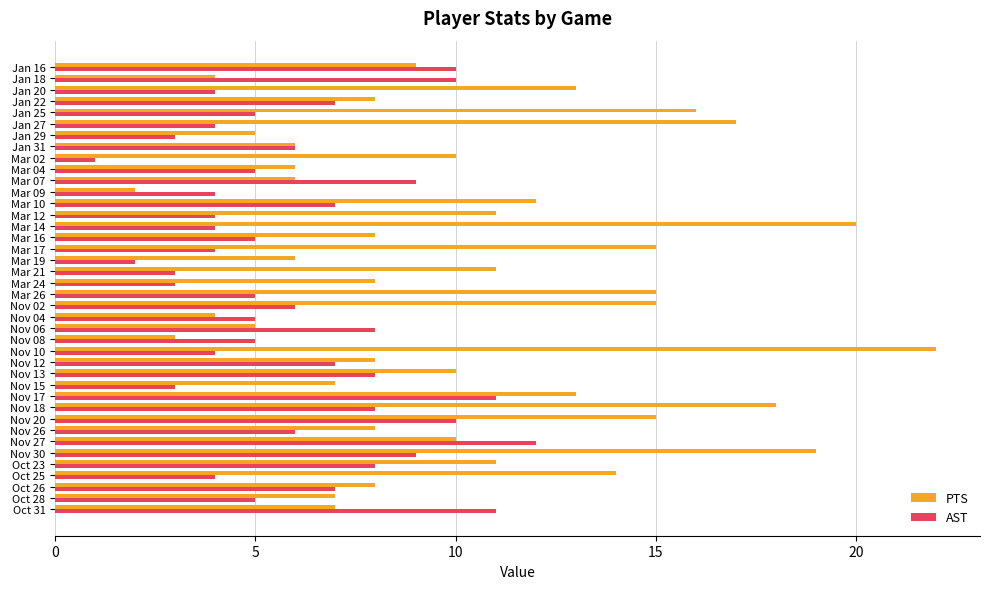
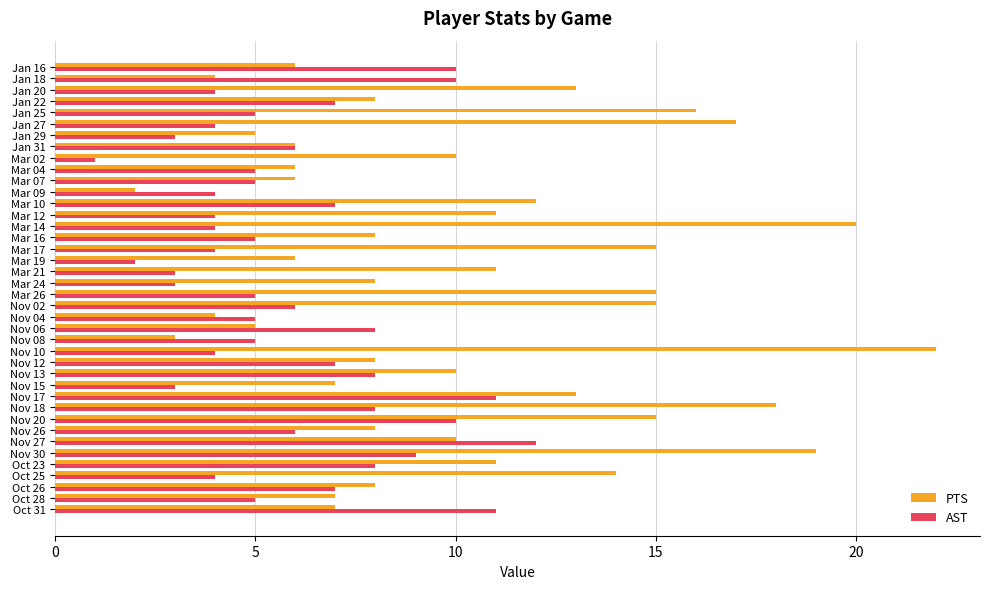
  {
    "PTS": {
-     "Jan 16": 9,
+     "Jan 16": 6,
      "Jan 18": 4,
      "Jan 20": 13,
      "Jan 22": 8,
      "Jan 25": 16,
      "Jan 27": 17,
      "Jan 29": 5,
      "Jan 31": 6,
      "Mar 02": 10,
      "Mar 04": 6,
      "Mar 07": 6,
      "Mar 09": 2,
      "Mar 10": 12,
      "Mar 12": 11,
      "Mar 14": 20,
      "Mar 16": 8,
      "Mar 17": 15,
      "Mar 19": 6,
      "Mar 21": 11,
      "Mar 24": 8,
      "Mar 26": 15,
      "Nov 02": 15,
      "Nov 04": 4,
      "Nov 06": 5,
      "Nov 08": 3,
      "Nov 10": 22,
      "Nov 12": 8,
      "Nov 13": 10,
      "Nov 15": 7,
      "Nov 17": 13,
      "Nov 18": 18,
      "Nov 20": 15,
      "Nov 26": 8,
      "Nov 27": 10,
      "Nov 30": 19,
      "Oct 23": 11,
      "Oct 25": 14,
      "Oct 26": 8,
      "Oct 28": 7,
      "Oct 31": 7
    },
    "AST": {
      "Jan 16": 10,
      "Jan 18": 10,
      "Jan 20": 4,
      "Jan 22": 7,
      "Jan 25": 5,
      "Jan 27": 4,
      "Jan 29": 3,
      "Jan 31": 6,
      "Mar 02": 1,
      "Mar 04": 5,
-     "Mar 07": 9,
+     "Mar 07": 5,
      "Mar 09": 4,
      "Mar 10": 7,
      "Mar 12": 4,
      "Mar 14": 4,
      "Mar 16": 5,
      "Mar 17": 4,
      "Mar 19": 2,
      "Mar 21": 3,
      "Mar 24": 3,
      "Mar 26": 5,
      "Nov 02": 6,
      "Nov 04": 5,
      "Nov 06": 8,
      "Nov 08": 5,
      "Nov 10": 4,
      "Nov 12": 7,
      "Nov 13": 8,
      "Nov 15": 3,
      "Nov 17": 11,
      "Nov 18": 8,
      "Nov 20": 10,
      "Nov 26": 6,
      "Nov 27": 12,
      "Nov 30": 9,
      "Oct 23": 8,
      "Oct 25": 4,
      "Oct 26": 7,
      "Oct 28": 5,
      "Oct 31": 11
    }
  }
